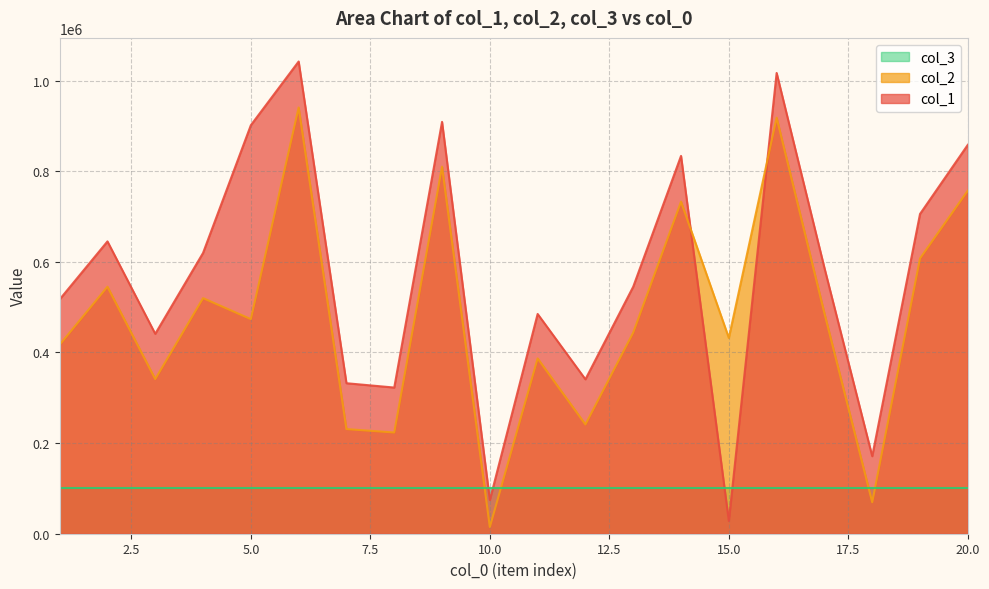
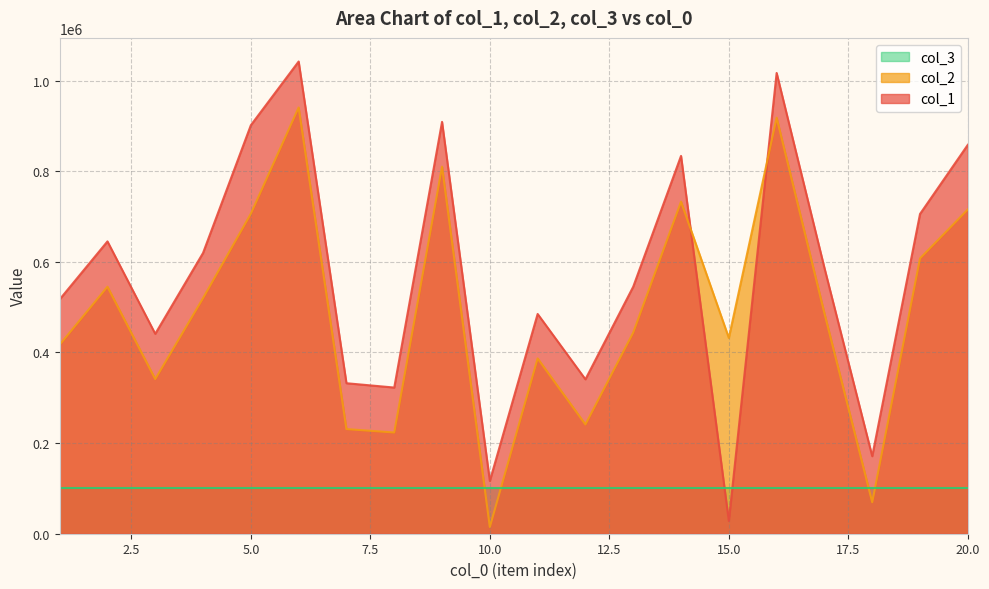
  {
    "col_3": {
      "5.0": 100000,
      "10.0": 100000,
      "15.0": 100000,
      "20.0": 100000
    },
    "col_2": {
-     "5.0": 470000,
+     "5.0": 710000,
      "10.0": 10000,
      "15.0": 430000,
-     "20.0": 760000
+     "20.0": 720000
    },
    "col_1": {
      "5.0": 900000,
-     "10.0": 70000,
+     "10.0": 120000,
      "15.0": 30000,
      "20.0": 860000
    }
  }
